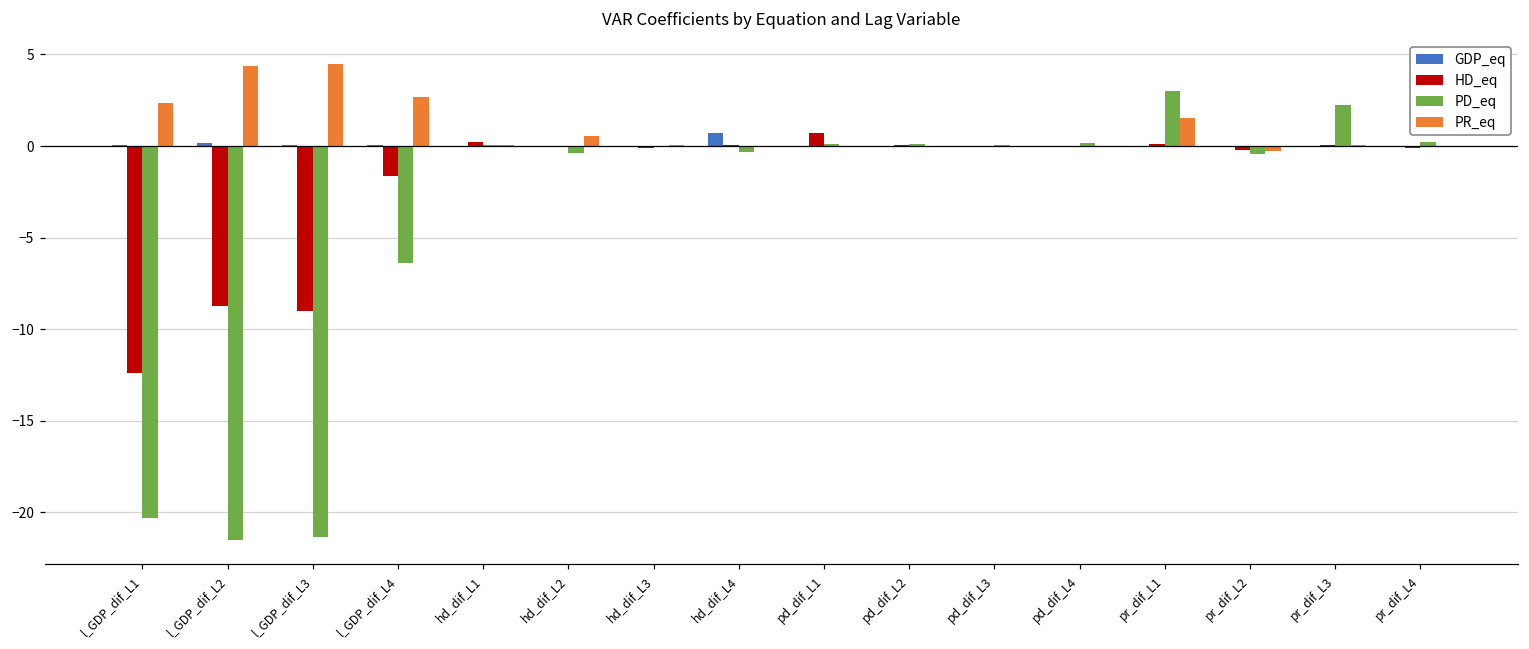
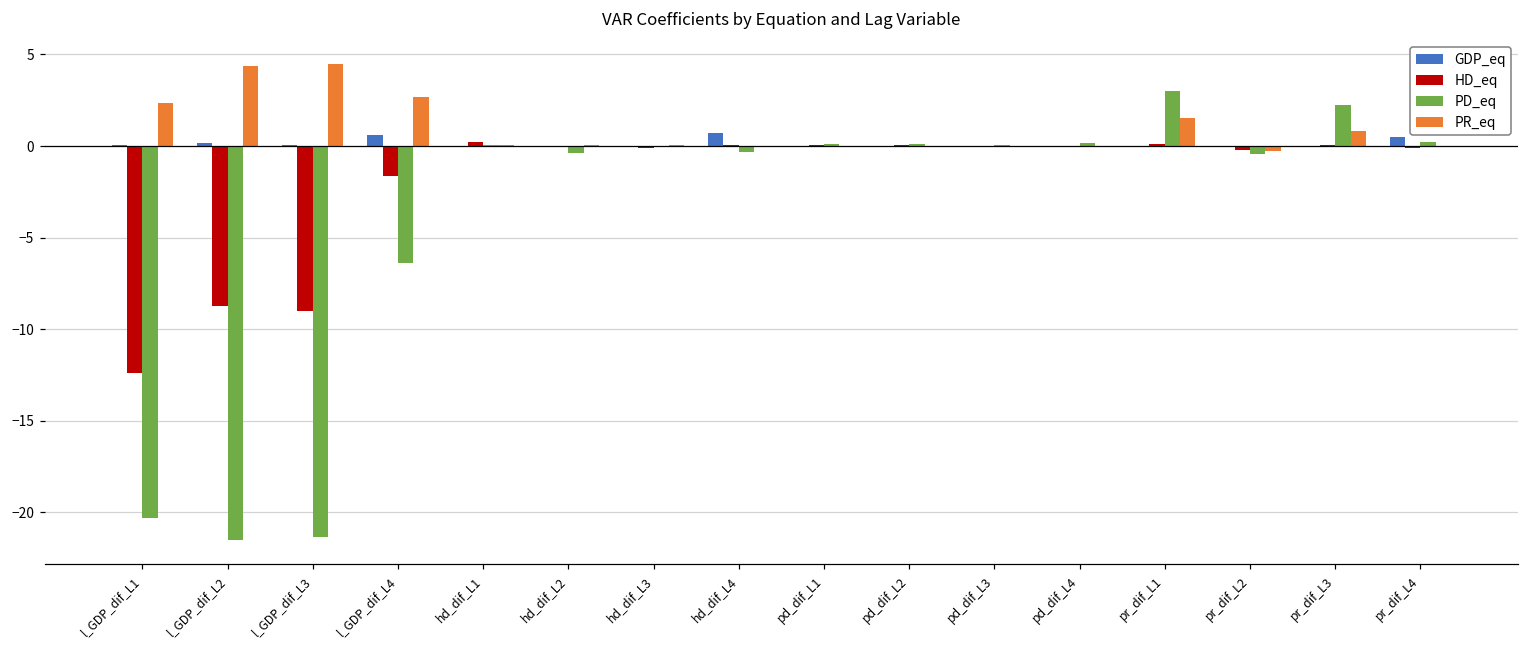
  {
    "GDP_eq": {
-     "l_GDP_dif_L4": 0.0,
+     "l_GDP_dif_L4": 0.6,
      "hd_dif_L4": 0.7,
-     "pr_dif_L4": 0.0
+     "pr_dif_L4": 0.5
    },
    "HD_eq": {
      "l_GDP_dif_L1": -12.4,
      "l_GDP_dif_L2": -8.7,
      "l_GDP_dif_L3": -9.0,
      "l_GDP_dif_L4": -1.6,
      "hd_dif_L1": 0.2,
-     "pd_dif_L1": 0.7,
+     "pd_dif_L1": 0.0,
      "pr_dif_L2": -0.2
    },
    "PD_eq": {
      "l_GDP_dif_L1": -20.3,
      "l_GDP_dif_L2": -21.5,
      "l_GDP_dif_L3": -21.4,
      "l_GDP_dif_L4": -6.4,
      "hd_dif_L2": -0.4,
      "hd_dif_L4": -0.3,
      "pd_dif_L4": 0.2,
      "pr_dif_L1": 3.0,
      "pr_dif_L2": -0.5,
      "pr_dif_L3": 2.2,
      "pr_dif_L4": 0.2
    },
    "PR_eq": {
      "l_GDP_dif_L1": 2.3,
      "l_GDP_dif_L2": 4.4,
      "l_GDP_dif_L3": 4.5,
      "l_GDP_dif_L4": 2.7,
-     "hd_dif_L2": 0.6,
+     "hd_dif_L2": 0.0,
      "pr_dif_L1": 1.5,
      "pr_dif_L2": -0.2,
-     "pr_dif_L3": 0.0
+     "pr_dif_L3": 0.8
    }
  }
